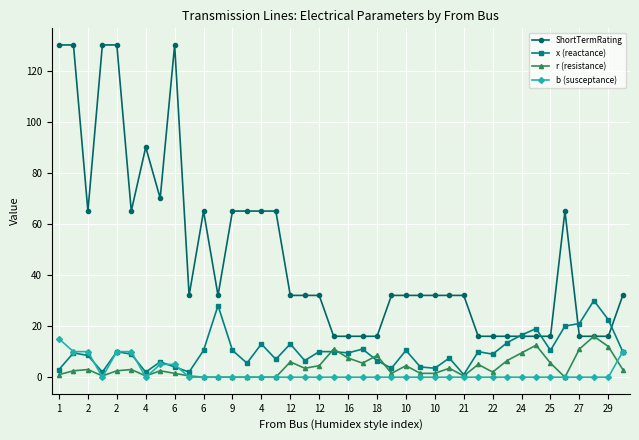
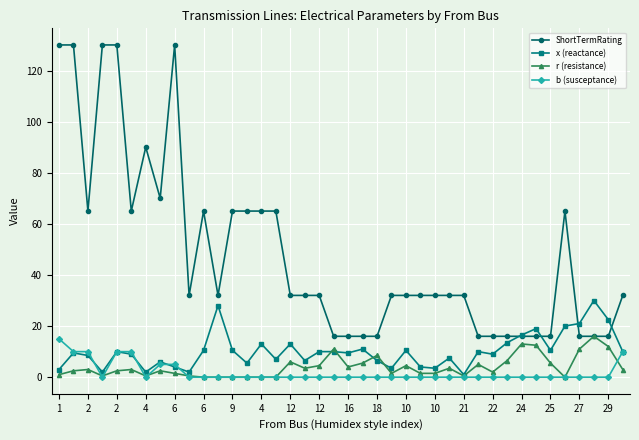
  {
    "r (resistance)": {
-     "16": 8,
+     "16": 4,
      "18": 9,
      "22": 2,
-     "24": 10
+     "24": 13
    },
    "b (susceptance)": {
      "16": 0,
      "18": 0,
      "22": 0,
      "24": 0
    }
  }
